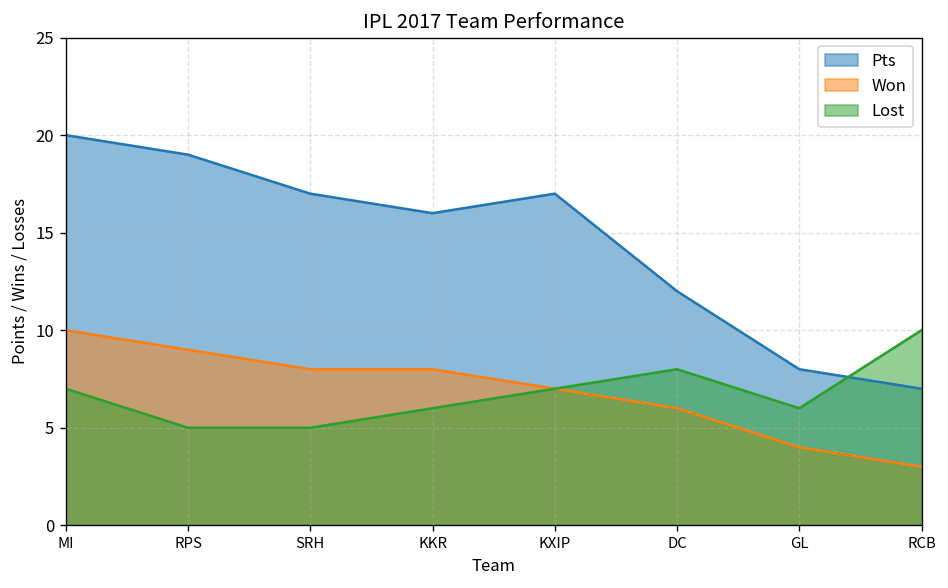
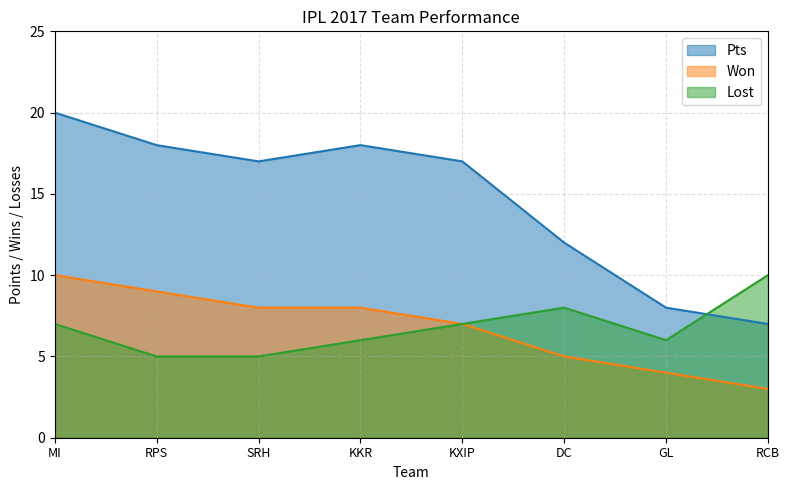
  {
    "Pts": {
      "MI": 20,
-     "RPS": 19,
+     "RPS": 18,
      "SRH": 17,
-     "KKR": 16,
+     "KKR": 18,
      "KXIP": 17,
      "DC": 12,
      "GL": 8,
      "RCB": 7
    },
    "Won": {
      "MI": 10,
      "RPS": 9,
      "SRH": 8,
      "KKR": 8,
-     "DC": 6,
+     "DC": 5,
      "GL": 4,
      "RCB": 3
    },
    "Lost": {
      "MI": 7,
      "RPS": 5,
      "SRH": 5,
      "KKR": 6,
      "DC": 8,
      "GL": 6,
      "RCB": 10
    }
  }
